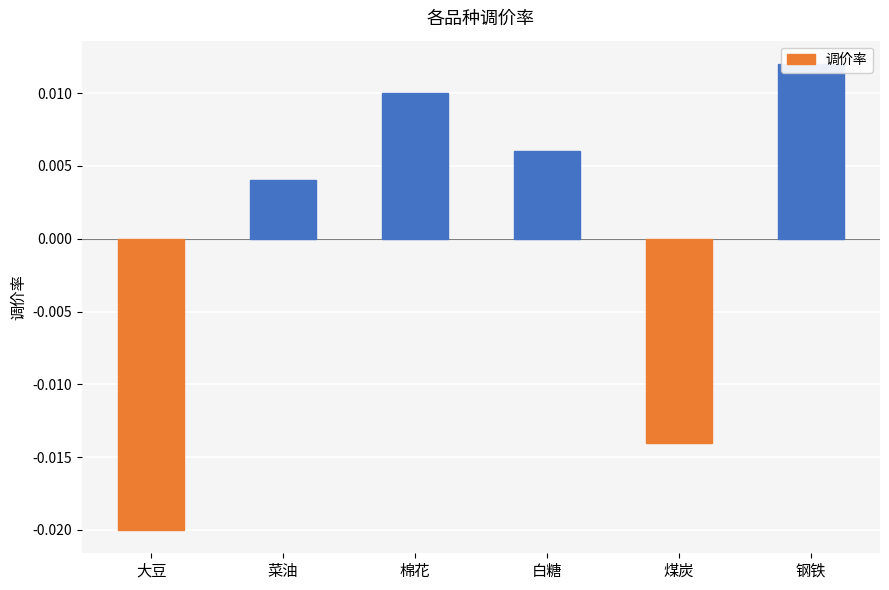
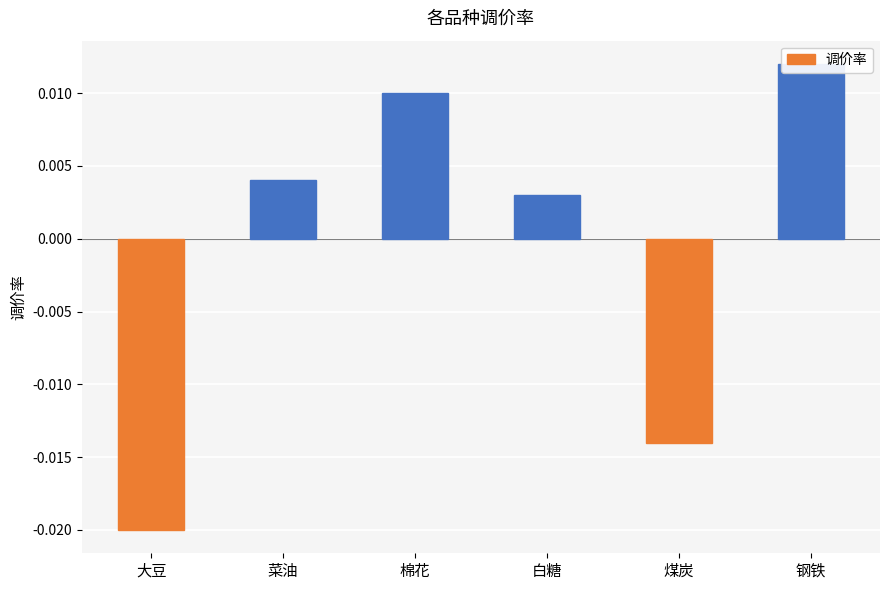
  {
    "大豆": -0.020,
    "菜油": 0.004,
    "棉花": 0.010,
-   "白糖": 0.006,
+   "白糖": 0.003,
    "煤炭": -0.014
  }
